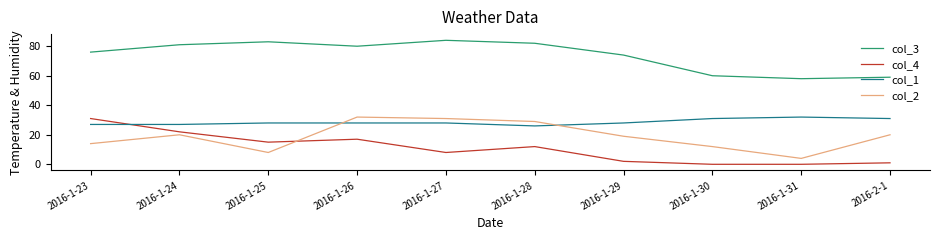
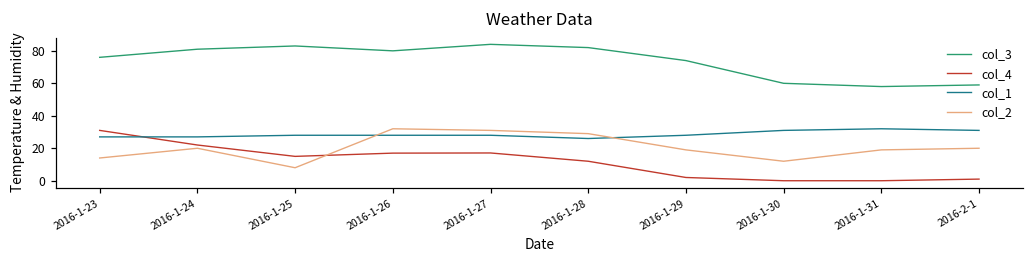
  {
    "col_4": {
      "2016-1-23": 31,
      "2016-1-24": 22,
      "2016-1-25": 15,
      "2016-1-26": 17,
-     "2016-1-27": 8,
+     "2016-1-27": 17,
      "2016-1-28": 12,
      "2016-1-29": 2,
      "2016-1-30": 0,
      "2016-1-31": 0,
      "2016-2-1": 1
    },
    "col_2": {
      "2016-1-23": 14,
      "2016-1-24": 20,
      "2016-1-25": 8,
      "2016-1-26": 32,
      "2016-1-27": 31,
      "2016-1-28": 29,
      "2016-1-29": 19,
      "2016-1-30": 12,
-     "2016-1-31": 4,
+     "2016-1-31": 19,
      "2016-2-1": 20
    }
  }
